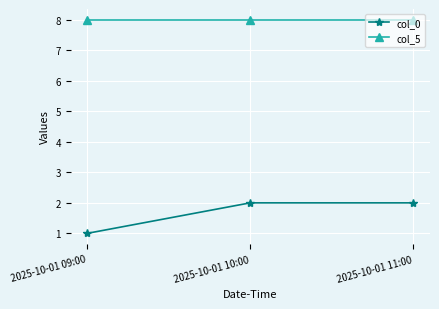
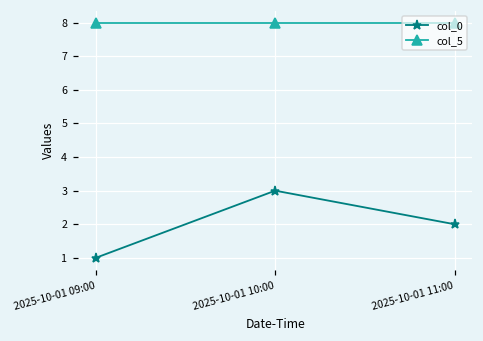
  {
    "col_0": {
      "2025-10-01 09:00": 1,
-     "2025-10-01 10:00": 2,
+     "2025-10-01 10:00": 3,
      "2025-10-01 11:00": 2
    },
    "col_5": {
      "2025-10-01 09:00": 8,
      "2025-10-01 10:00": 8
    }
  }
